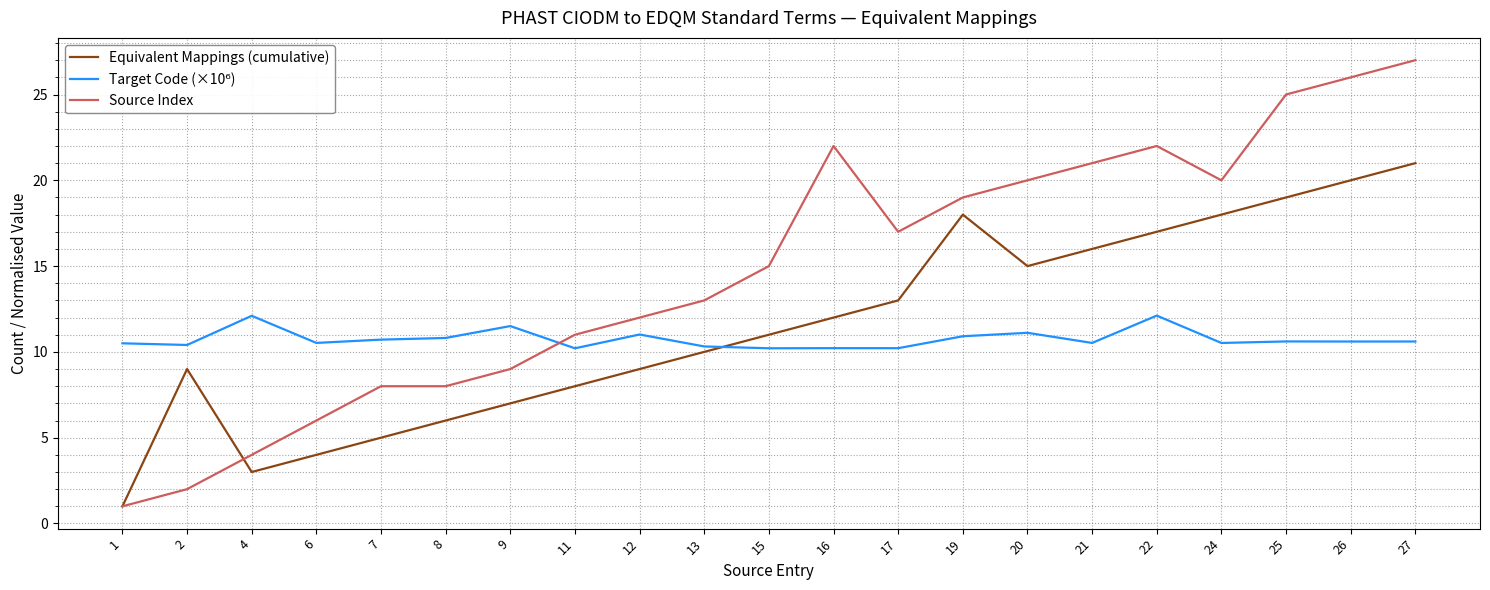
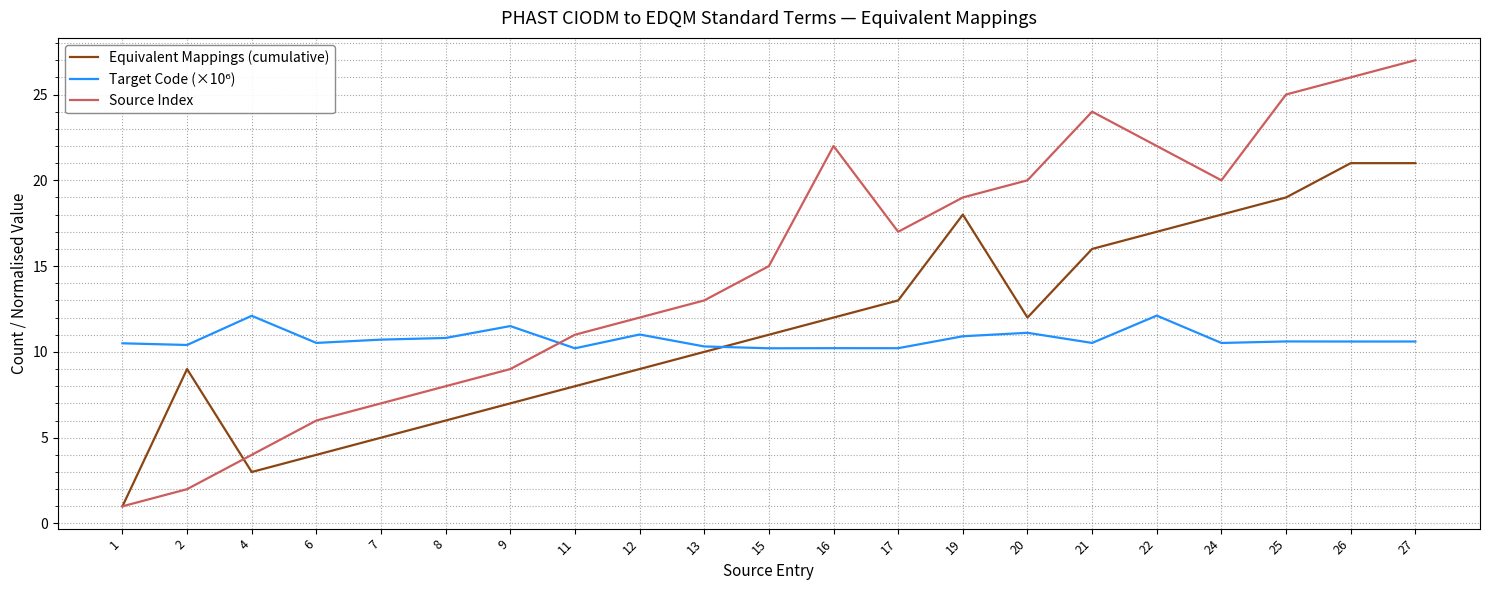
  {
    "Equivalent Mappings (cumulative)": {
      "2": 9,
      "4": 3,
      "6": 4,
      "7": 5,
      "8": 6,
      "9": 7,
      "11": 8,
      "12": 9,
      "13": 10,
      "15": 11,
      "16": 12,
      "17": 13,
      "19": 18,
-     "20": 15,
+     "20": 12,
      "21": 16,
      "22": 17,
      "24": 18,
      "25": 19,
-     "26": 20,
+     "26": 21,
      "27": 21
    },
    "Target Code (×10⁶)": {
      "1": 10.5,
      "2": 10.4,
      "4": 12,
      "6": 10.5,
      "7": 10.7,
      "8": 10.8,
      "9": 11.5,
      "11": 10.2,
      "12": 11,
      "13": 10.3,
      "15": 10.2,
      "16": 10.2,
      "17": 10.2,
      "19": 11,
      "20": 11,
      "21": 10.5,
      "22": 12,
      "24": 10.5,
      "25": 10.6,
      "26": 10.6,
      "27": 10.6
    },
    "Source Index": {
      "2": 2,
      "4": 4,
      "6": 6,
-     "7": 8,
+     "7": 7,
      "8": 8,
      "9": 9,
      "11": 11,
      "12": 12,
      "13": 13,
      "15": 15,
      "16": 22,
      "17": 17,
      "19": 19,
      "20": 20,
-     "21": 21,
+     "21": 24,
      "22": 22,
      "24": 20,
      "25": 25,
      "26": 26,
      "27": 27
    }
  }
